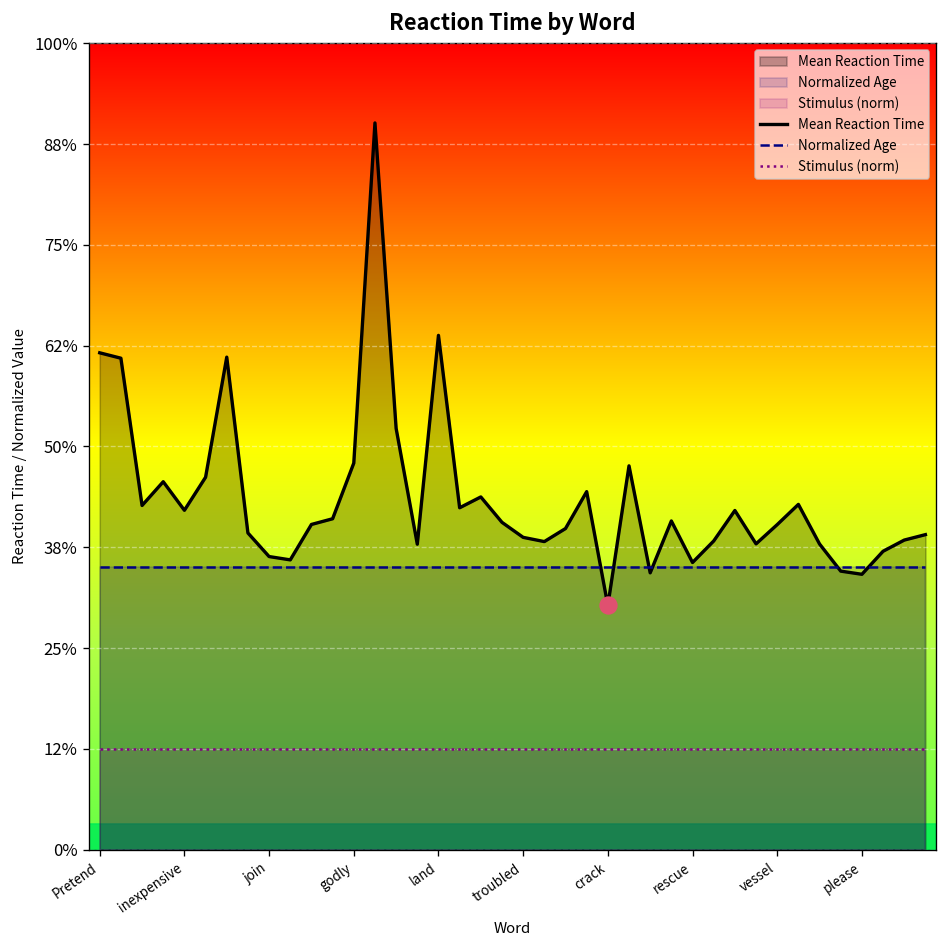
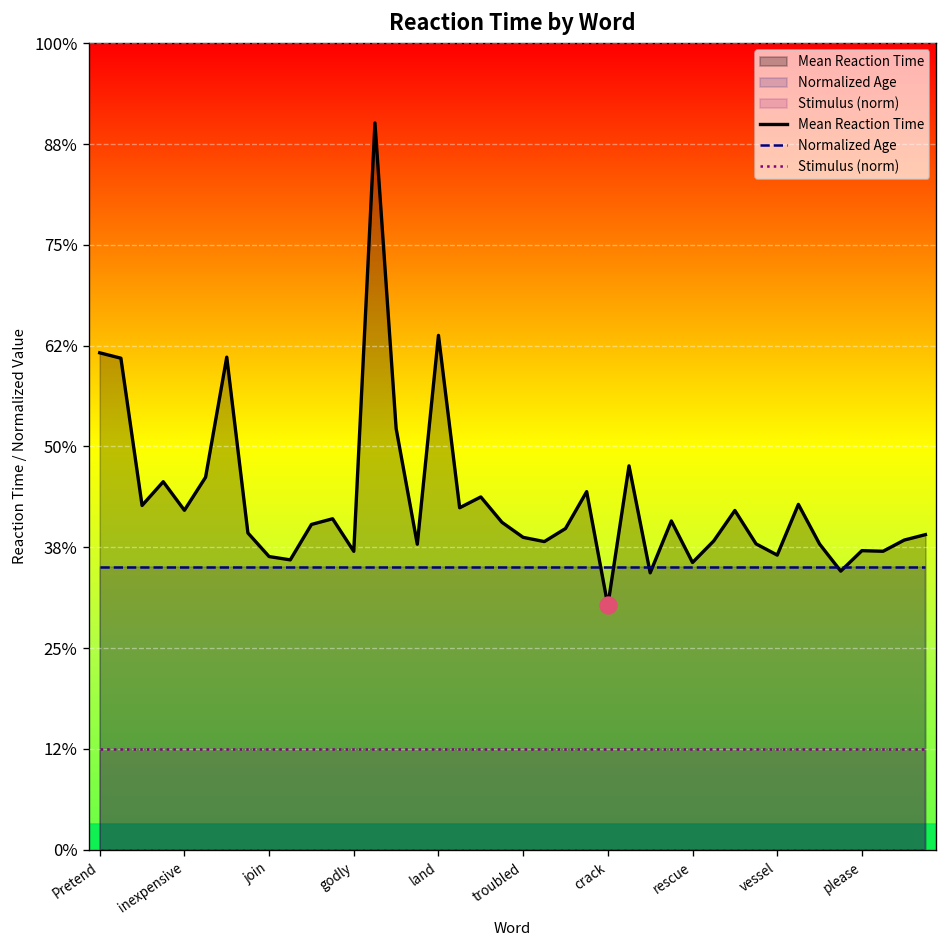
  {
    "Mean Reaction Time": {
      "Pretend": "62%",
      "inexpensive": "42%",
      "join": "36%",
-     "godly": "48%",
+     "godly": "37%",
      "land": "64%",
      "troubled": "39%",
      "rescue": "36%",
-     "vessel": "40%",
-     "please": "34%"
+     "vessel": "37%",
+     "please": "37%"
    }
  }
